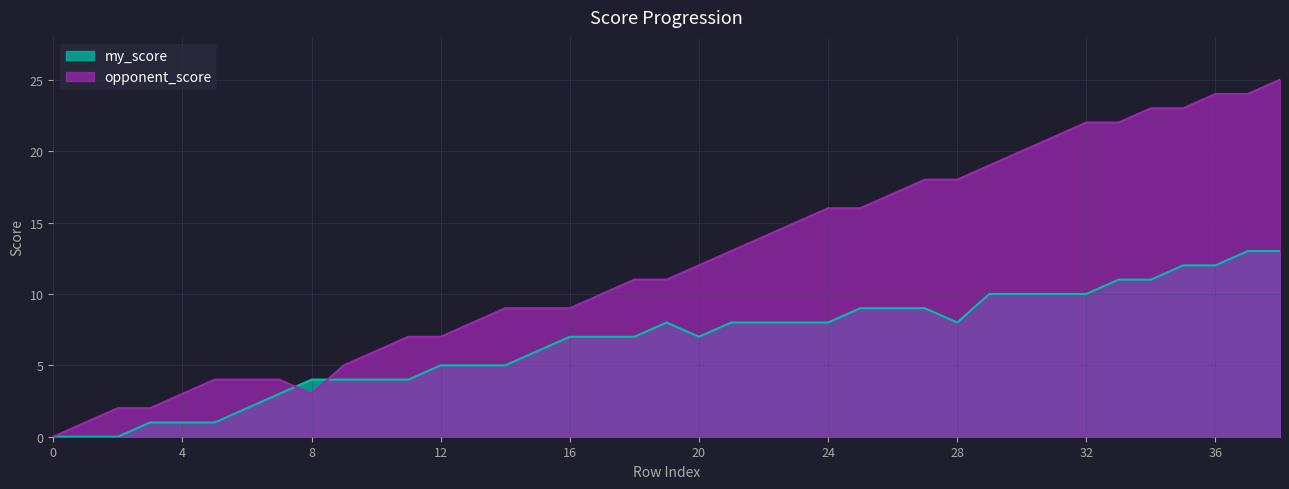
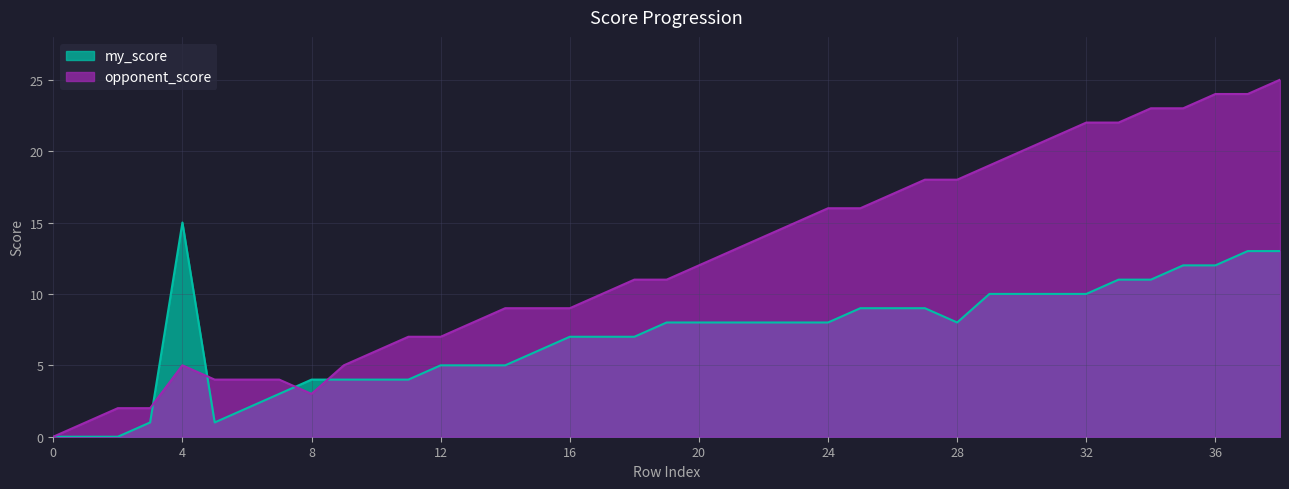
  {
    "my_score": {
-     "4": 1,
+     "4": 15,
      "8": 4,
      "12": 5,
      "16": 7,
-     "20": 7,
+     "20": 8,
      "24": 8,
      "28": 8,
      "32": 10,
      "36": 12
    },
    "opponent_score": {
-     "4": 3,
+     "4": 5,
      "8": 3,
      "12": 7,
      "16": 9,
      "20": 12,
      "24": 16,
      "28": 18,
      "32": 22,
      "36": 24
    }
  }
